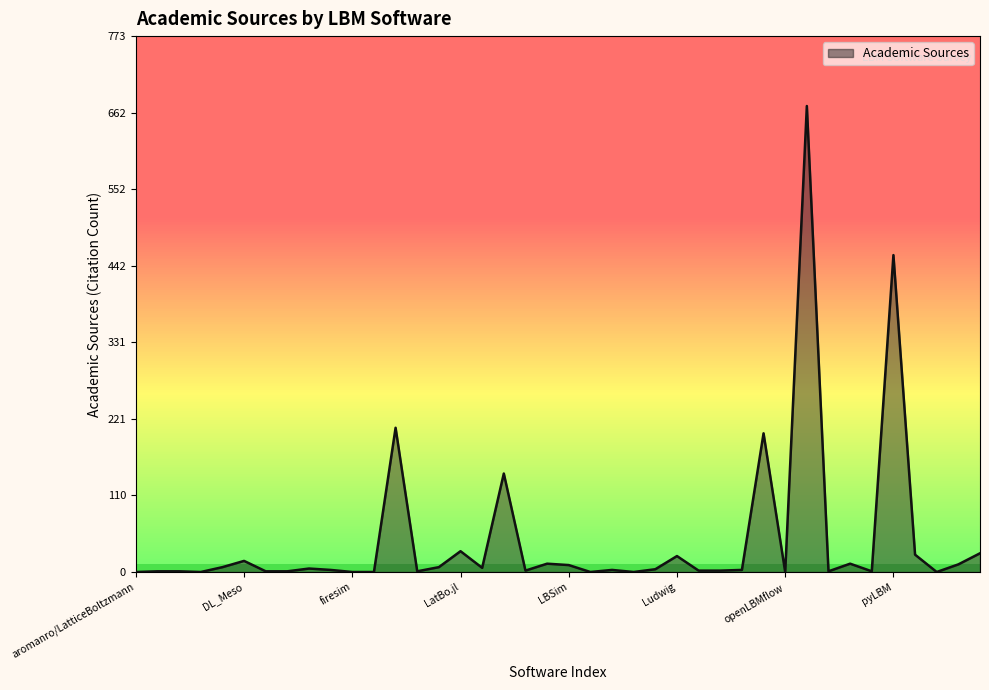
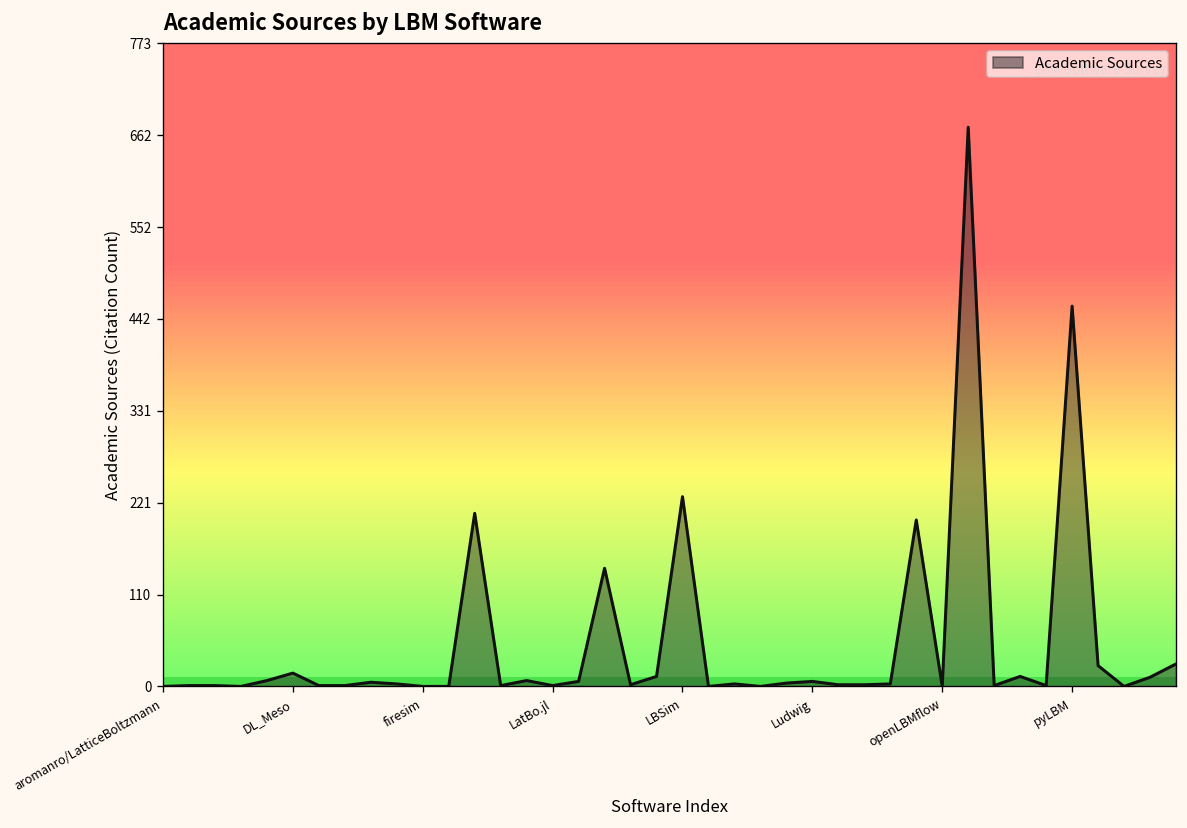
  {
    "aromanro/LatticeBoltzmann": 0,
    "DL_Meso": 20,
    "firesim": 0,
-   "LatBo.jl": 30,
-   "LBSim": 10,
-   "Ludwig": 20,
+   "LatBo.jl": 0,
+   "LBSim": 230,
+   "Ludwig": 10,
    "openLBMflow": 0,
    "pyLBM": 460
  }
